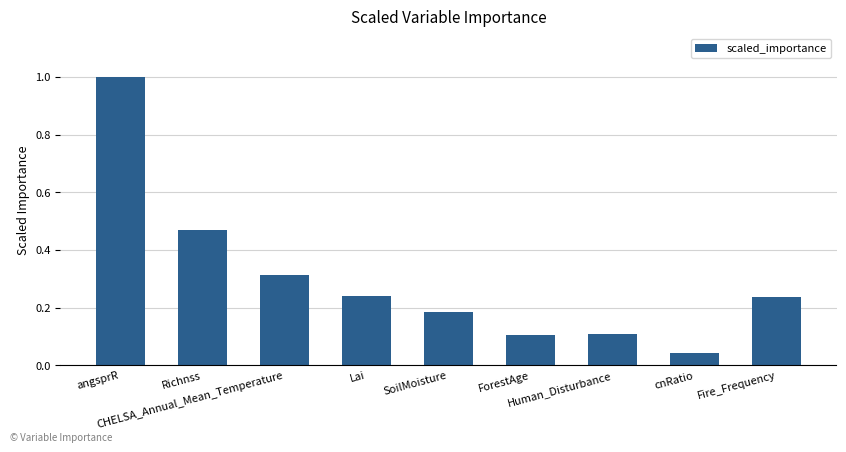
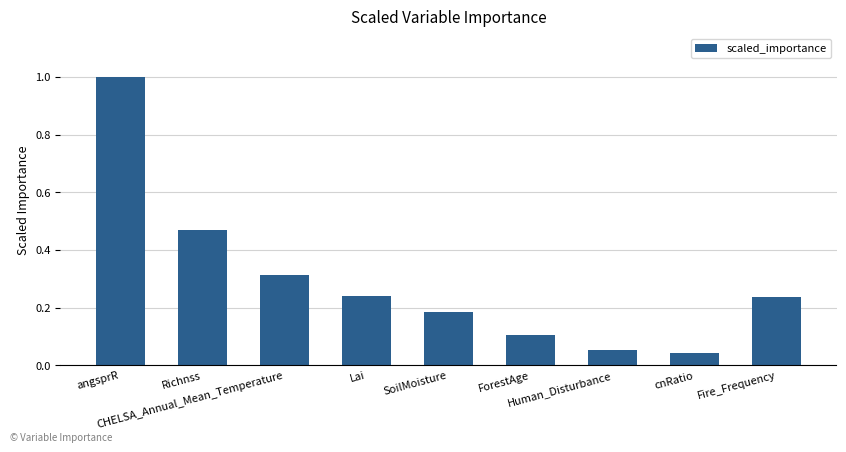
  {
    "angsprR": 1.00,
    "Richnss": 0.47,
    "CHELSA_Annual_Mean_Temperature": 0.31,
    "Lai": 0.24,
    "SoilMoisture": 0.19,
    "ForestAge": 0.11,
-   "Human_Disturbance": 0.11,
+   "Human_Disturbance": 0.05,
    "cnRatio": 0.04,
    "Fire_Frequency": 0.24
  }
